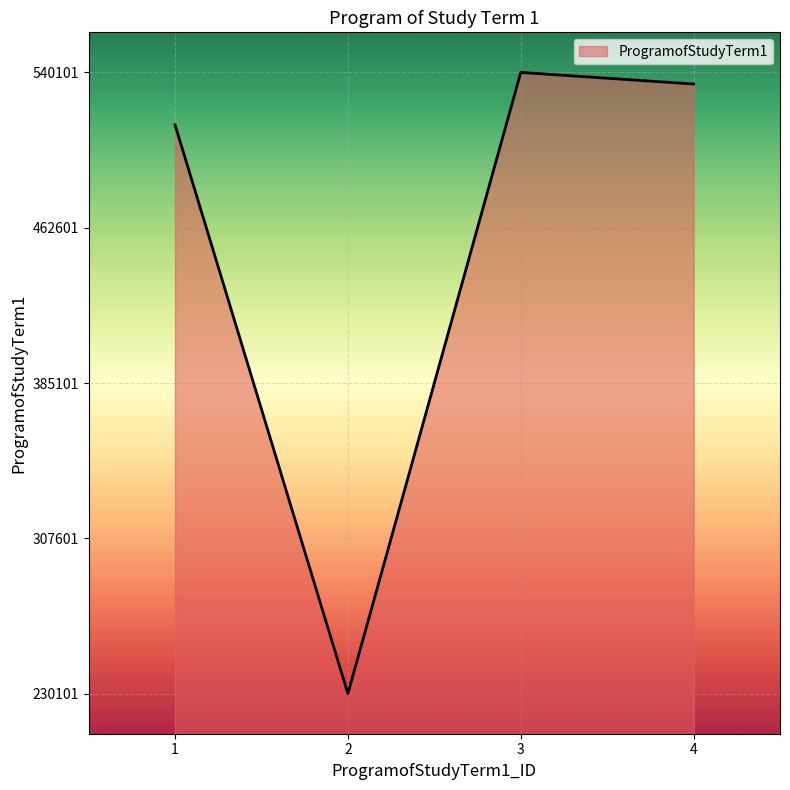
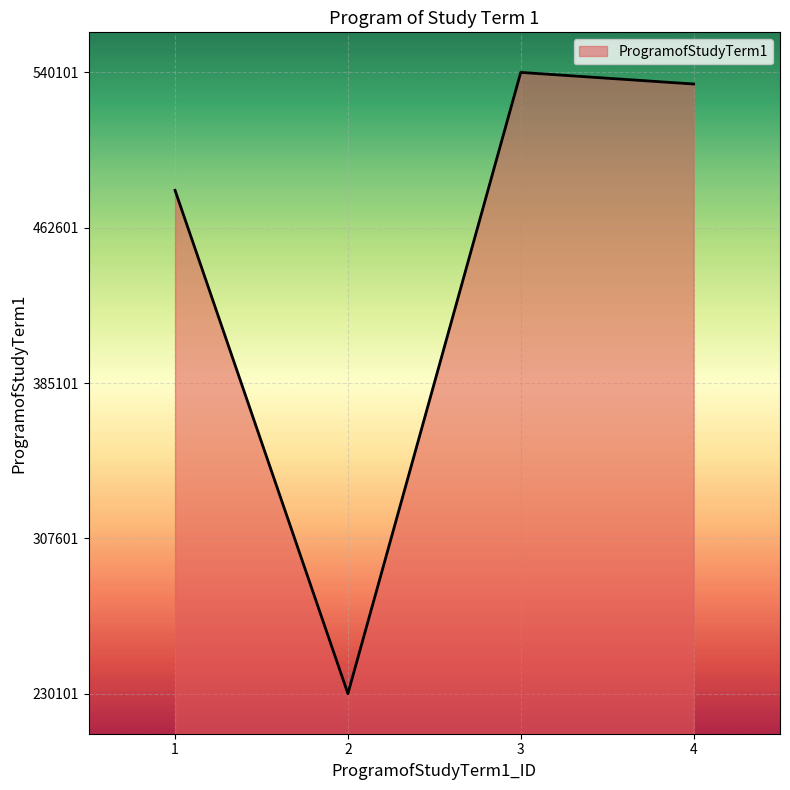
  {
-   "1": 514000,
+   "1": 481000,
    "2": 230000,
    "3": 540000,
    "4": 534000
  }
